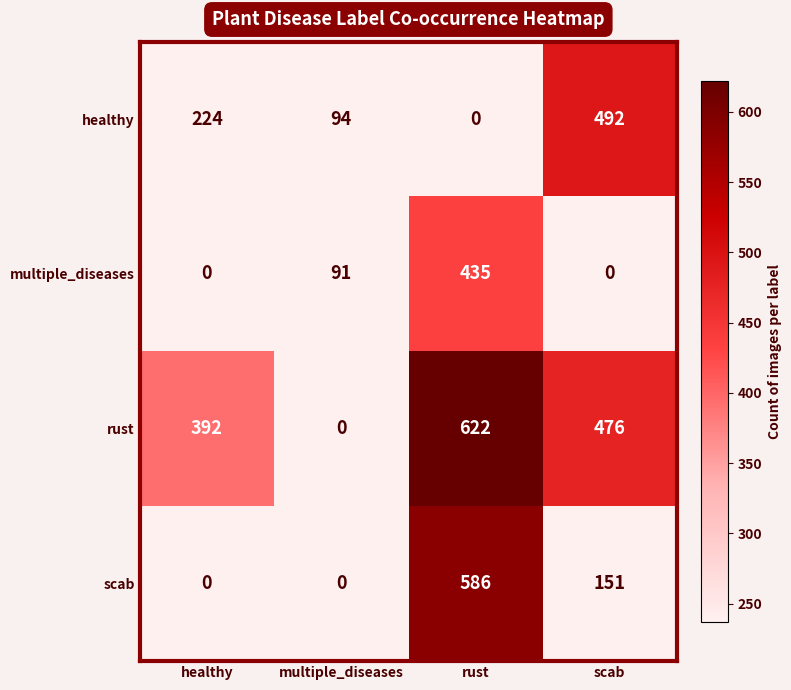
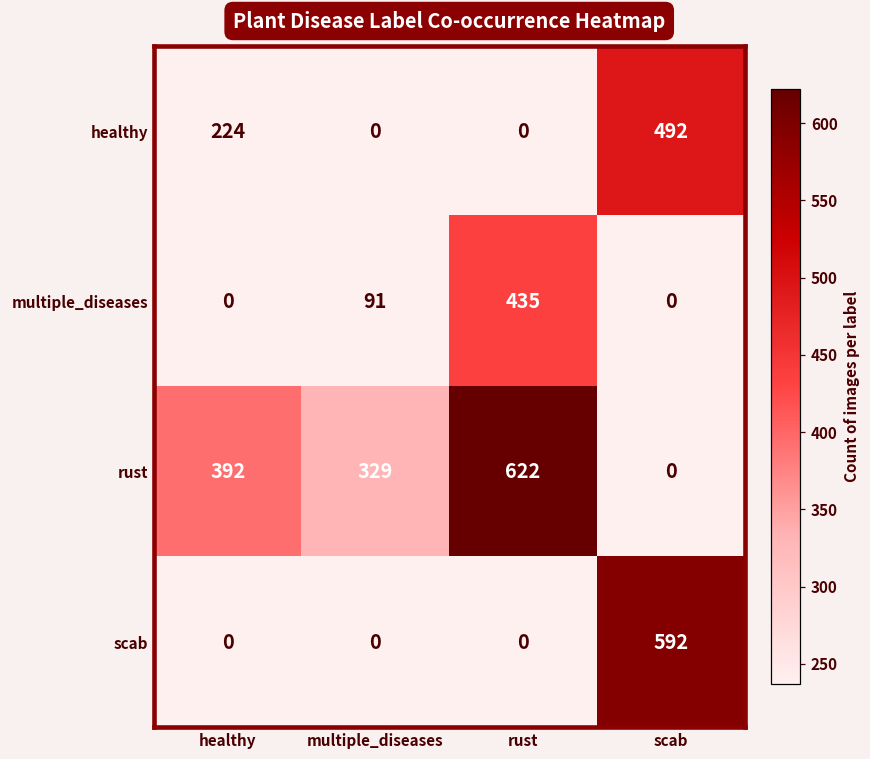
  {
    "healthy": {
      "healthy": 224,
-     "multiple_diseases": 94,
+     "multiple_diseases": 0,
      "rust": 0,
      "scab": 492
    },
    "multiple_diseases": {
      "healthy": 0,
      "multiple_diseases": 91,
      "rust": 435,
      "scab": 0
    },
    "rust": {
      "healthy": 392,
-     "multiple_diseases": 0,
+     "multiple_diseases": 329,
      "rust": 622,
-     "scab": 476
+     "scab": 0
    },
    "scab": {
      "healthy": 0,
      "multiple_diseases": 0,
-     "rust": 586,
-     "scab": 151
+     "rust": 0,
+     "scab": 592
    }
  }
